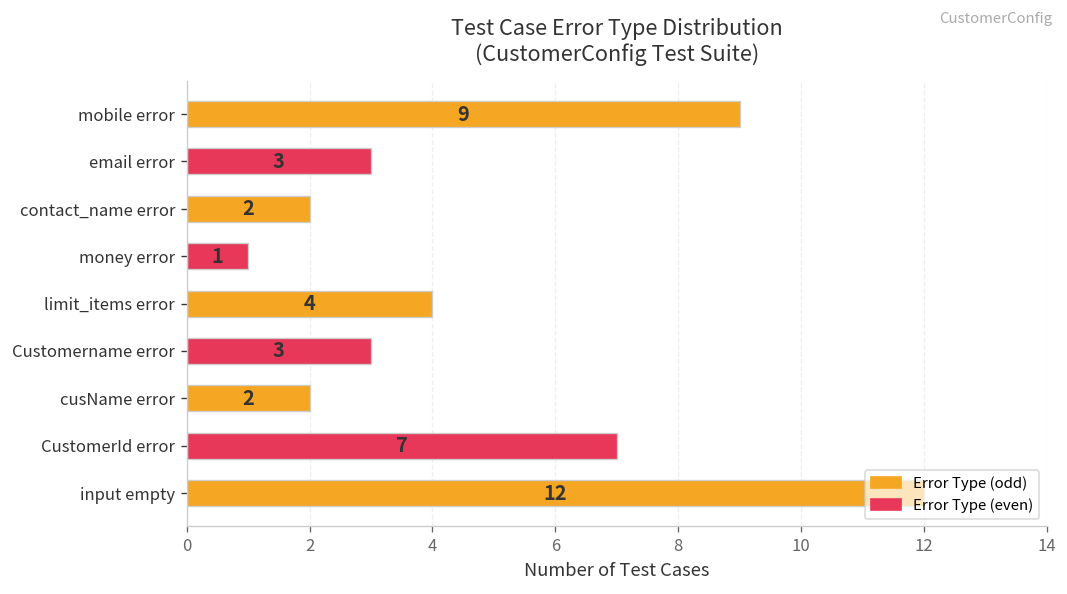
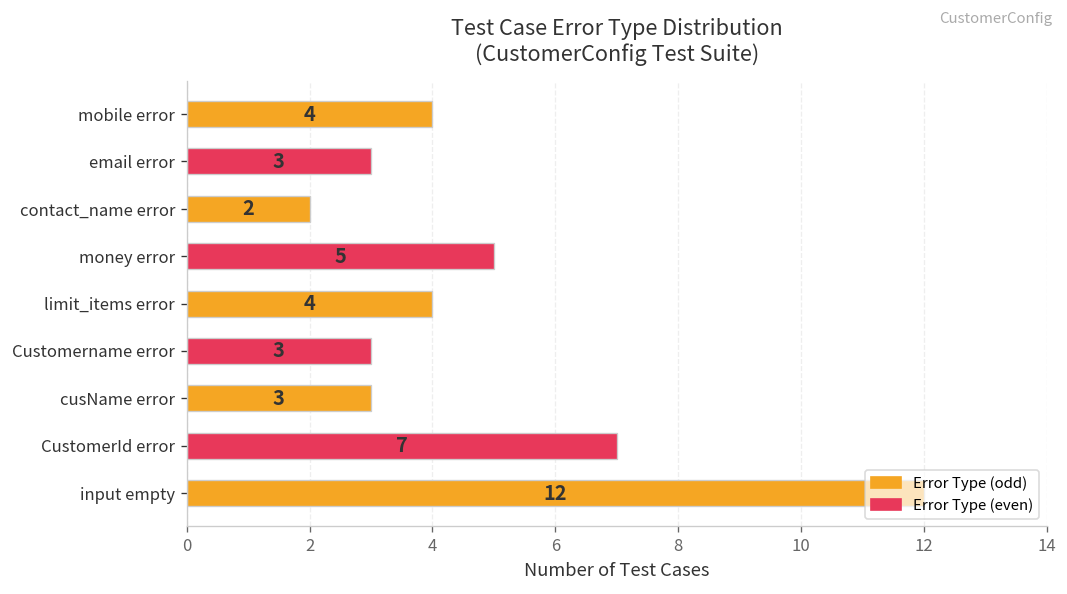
  {
-   "mobile error": 9,
+   "mobile error": 4,
    "email error": 3,
    "contact_name error": 2,
-   "money error": 1,
+   "money error": 5,
    "limit_items error": 4,
    "Customername error": 3,
-   "cusName error": 2,
+   "cusName error": 3,
    "CustomerId error": 7
  }
